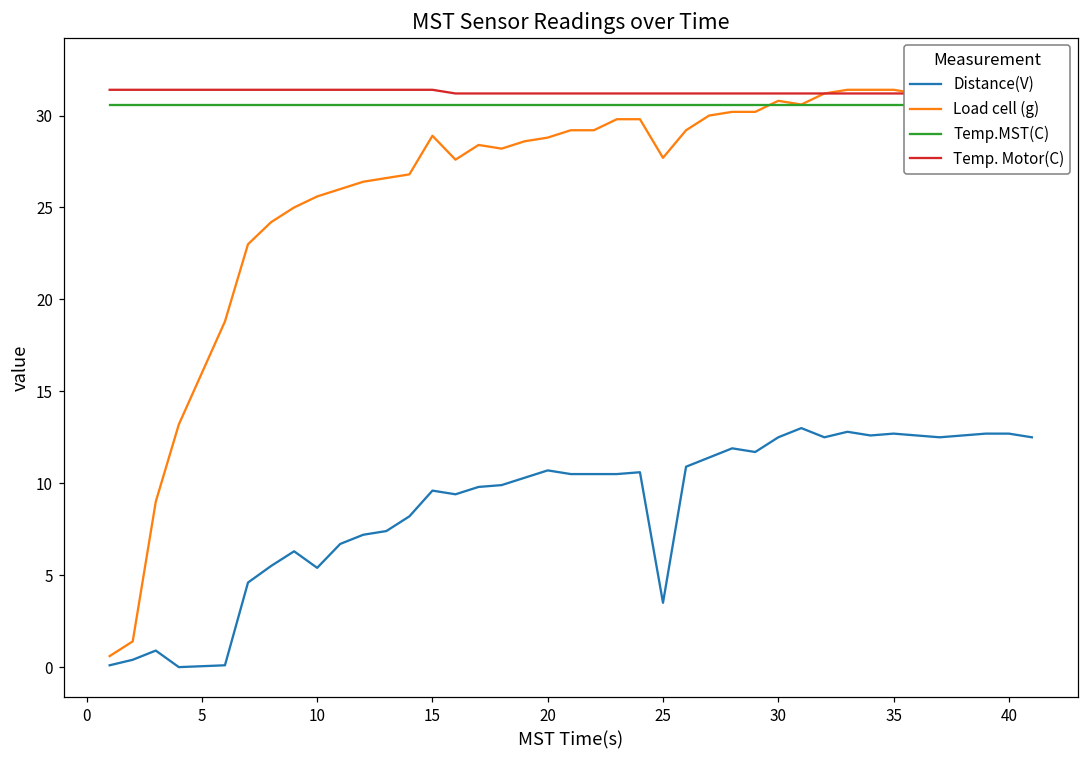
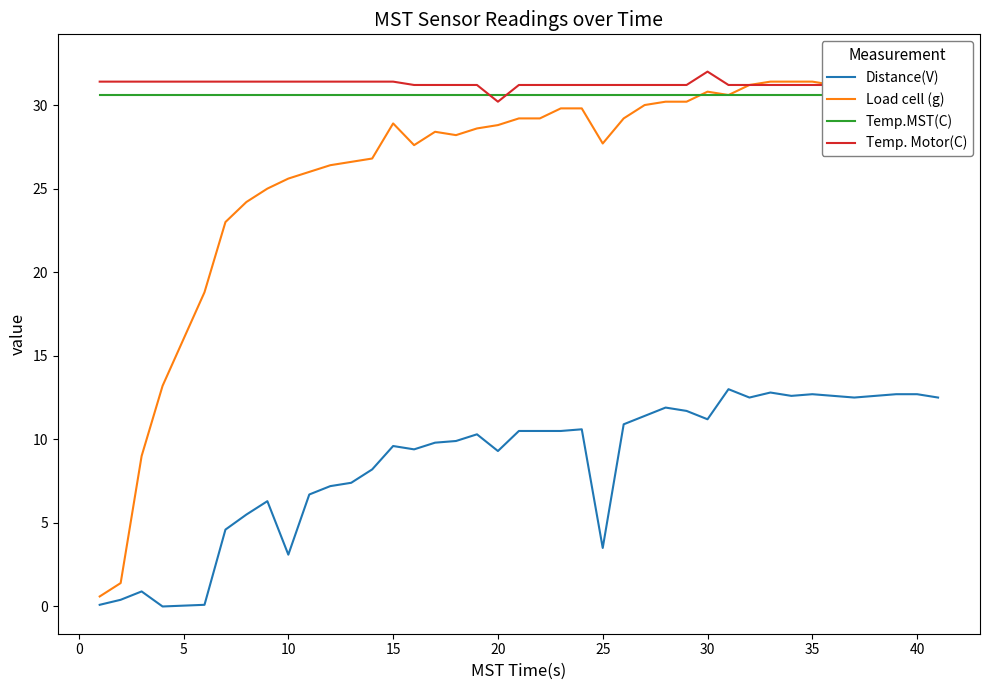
  {
    "Distance(V)": {
-     "10": 5.4,
+     "10": 3.1,
      "15": 9.6,
-     "20": 10.7,
+     "20": 9.3,
      "25": 3.5,
-     "30": 12.5,
+     "30": 11.2,
      "35": 12.7,
      "40": 12.7
    },
    "Load cell (g)": {
      "10": 25.6,
      "15": 28.9,
      "20": 28.8,
      "25": 27.7,
      "30": 30.8,
      "35": 31.4
    },
    "Temp.MST(C)": {
      "10": 30.6,
      "15": 30.6,
      "20": 30.6,
      "25": 30.6,
      "30": 30.6,
      "35": 30.6
    },
    "Temp. Motor(C)": {
      "10": 31.4,
      "15": 31.4,
-     "20": 31.2,
+     "20": 30.2,
      "25": 31.2,
-     "30": 31.2,
+     "30": 32.0,
      "35": 31.2
    }
  }
